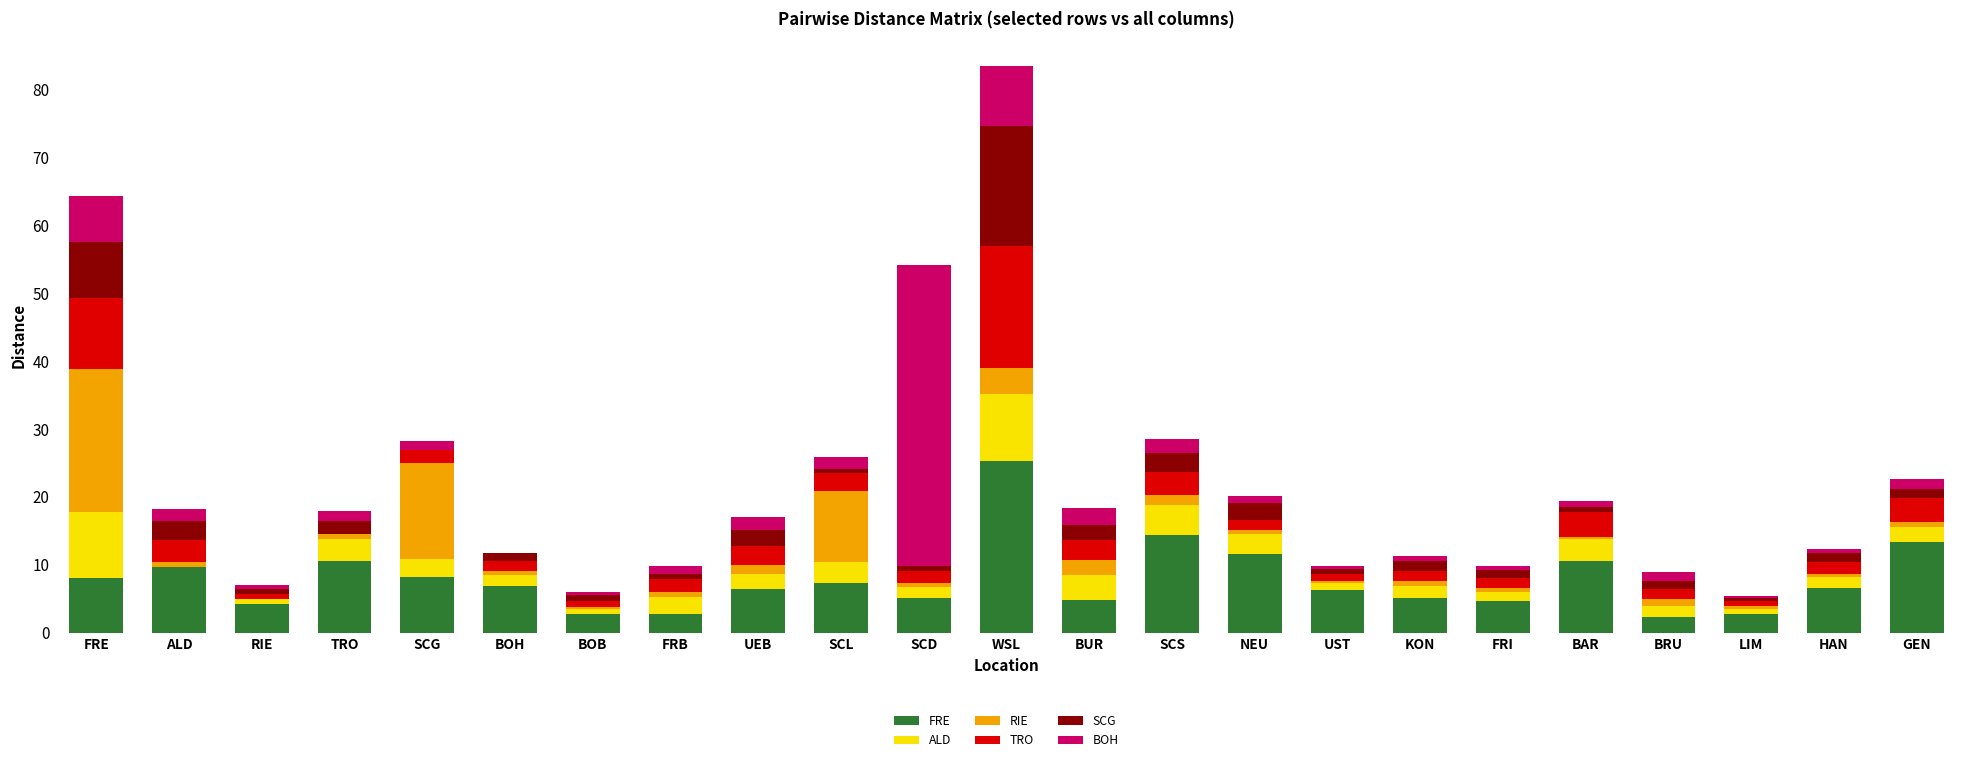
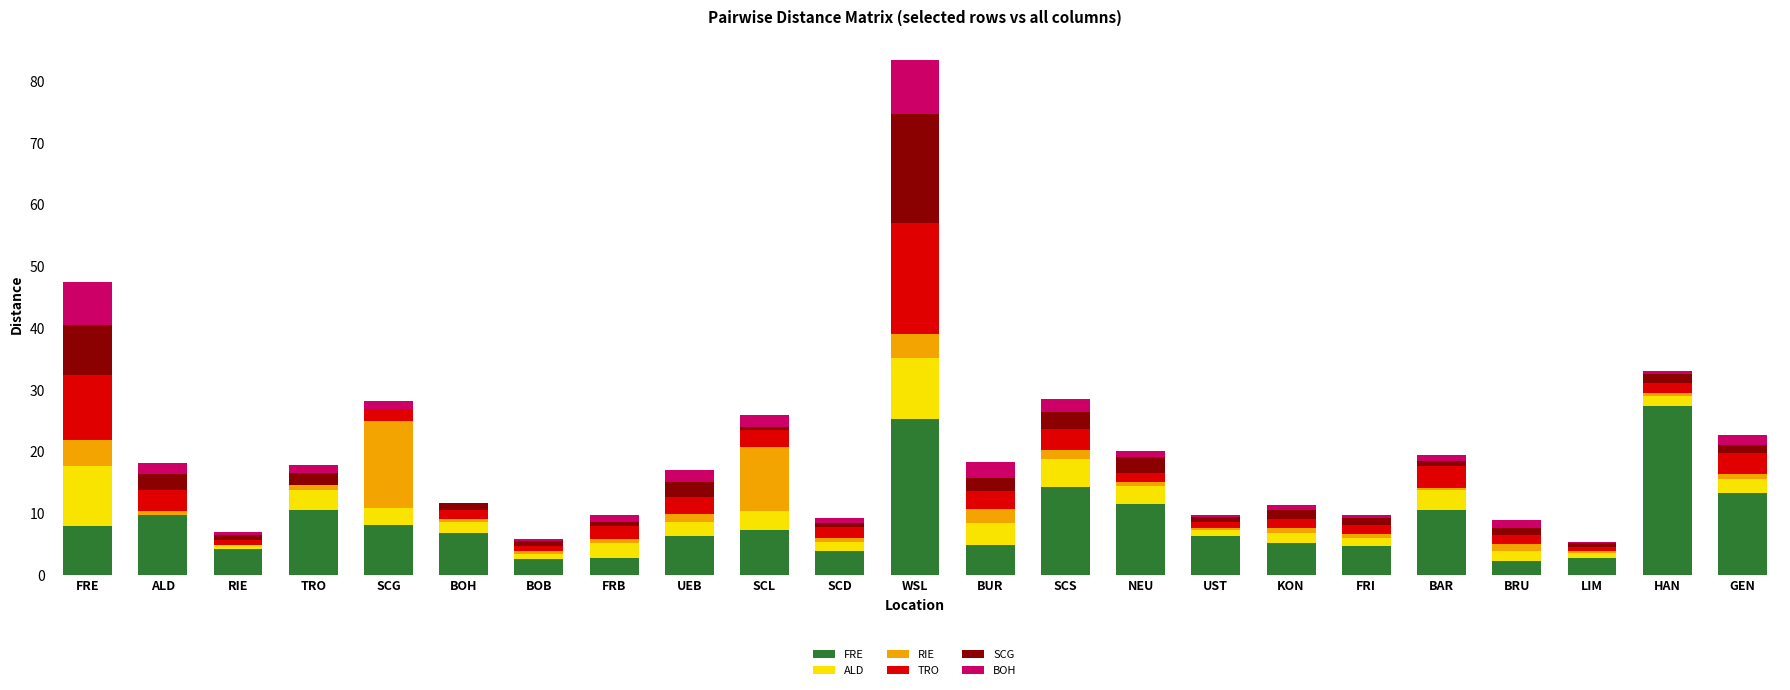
  {
    "FRE": {
      "FRE": 8,
      "ALD": 10,
      "RIE": 4,
      "TRO": 10,
      "SCG": 8,
      "BOH": 7,
      "BOB": 3,
      "FRB": 3,
      "UEB": 6,
      "SCL": 7,
-     "SCD": 5,
+     "SCD": 4,
      "WSL": 25,
      "BUR": 5,
      "SCS": 14,
      "NEU": 12,
      "UST": 6,
      "KON": 5,
      "FRI": 5,
      "BAR": 11,
      "BRU": 2,
      "LIM": 3,
-     "HAN": 6,
+     "HAN": 27,
      "GEN": 13
    },
    "ALD": {
      "FRE": 10,
      "ALD": 0,
      "RIE": 1,
      "TRO": 3,
      "SCG": 3,
      "BOH": 2,
      "BOB": 1,
      "FRB": 2,
      "UEB": 2,
      "SCL": 3,
      "SCD": 2,
      "WSL": 10,
      "BUR": 4,
      "SCS": 5,
      "NEU": 3,
      "UST": 1,
      "KON": 2,
      "FRI": 1,
      "BAR": 3,
      "BRU": 2,
      "LIM": 1,
      "HAN": 2,
      "GEN": 2
    },
    "RIE": {
-     "FRE": 21,
+     "FRE": 4,
      "ALD": 1,
      "RIE": 0,
      "TRO": 1,
      "SCG": 14,
      "BOH": 1,
      "FRB": 1,
      "UEB": 1,
      "SCL": 10,
      "SCD": 1,
      "WSL": 4,
      "BUR": 2,
      "SCS": 1,
      "NEU": 1,
      "KON": 1,
      "FRI": 1,
      "BRU": 1,
      "HAN": 1,
      "GEN": 1
    },
    "TRO": {
      "FRE": 10,
      "ALD": 3,
      "RIE": 1,
      "TRO": 0,
      "SCG": 2,
      "BOH": 1,
      "BOB": 1,
      "FRB": 2,
      "UEB": 3,
      "SCL": 3,
      "SCD": 2,
      "WSL": 18,
      "BUR": 3,
      "SCS": 3,
      "NEU": 1,
      "UST": 1,
      "KON": 1,
      "FRI": 2,
      "BAR": 4,
      "BRU": 2,
      "LIM": 1,
      "HAN": 2,
      "GEN": 3
    },
    "SCG": {
      "FRE": 8,
      "ALD": 3,
      "RIE": 1,
      "TRO": 2,
      "SCG": 0,
      "BOH": 1,
      "BOB": 1,
      "FRB": 1,
      "UEB": 2,
      "SCL": 1,
      "SCD": 1,
      "WSL": 18,
      "BUR": 2,
      "SCS": 3,
      "NEU": 2,
      "UST": 1,
      "KON": 1,
      "FRI": 1,
      "BAR": 1,
      "BRU": 1,
      "LIM": 1,
      "HAN": 1,
      "GEN": 1
    },
    "BOH": {
      "FRE": 7,
      "ALD": 2,
      "RIE": 1,
      "TRO": 1,
      "SCG": 1,
      "BOH": 0,
      "FRB": 1,
      "UEB": 2,
      "SCL": 2,
-     "SCD": 44,
+     "SCD": 1,
      "WSL": 9,
      "BUR": 3,
      "SCS": 2,
      "NEU": 1,
      "UST": 0,
      "KON": 1,
      "FRI": 1,
      "BAR": 1,
      "BRU": 1,
      "HAN": 1,
      "GEN": 2
    }
  }
